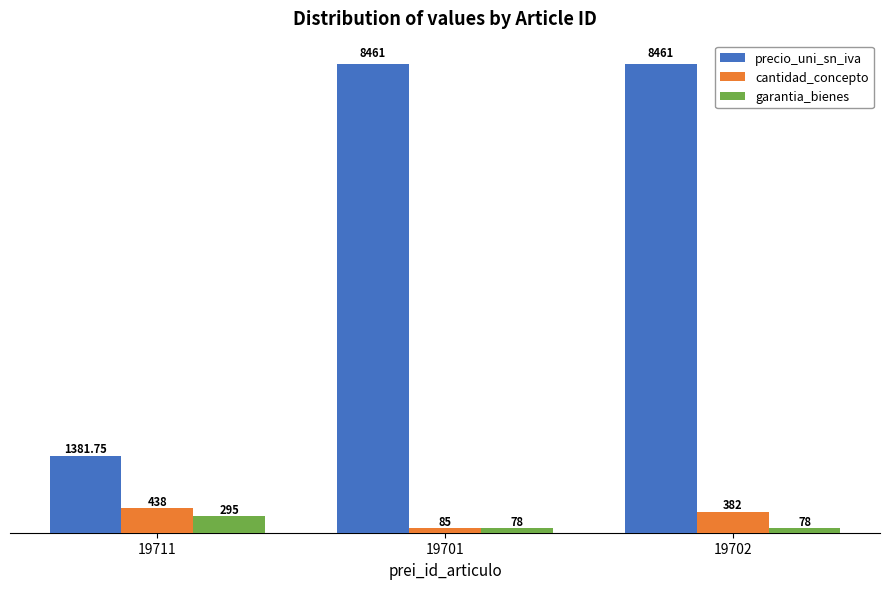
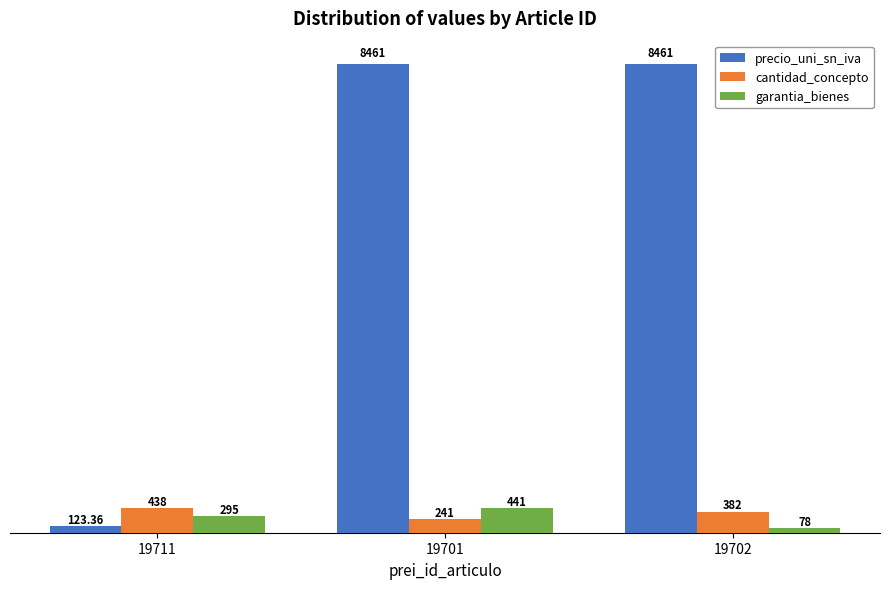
  {
    "precio_uni_sn_iva": {
-     "19711": 1381.75,
+     "19711": 123.36,
      "19701": 8461,
      "19702": 8461
    },
    "cantidad_concepto": {
      "19711": 438,
-     "19701": 85,
+     "19701": 241,
      "19702": 382
    },
    "garantia_bienes": {
      "19711": 295,
-     "19701": 78,
+     "19701": 441,
      "19702": 78
    }
  }
